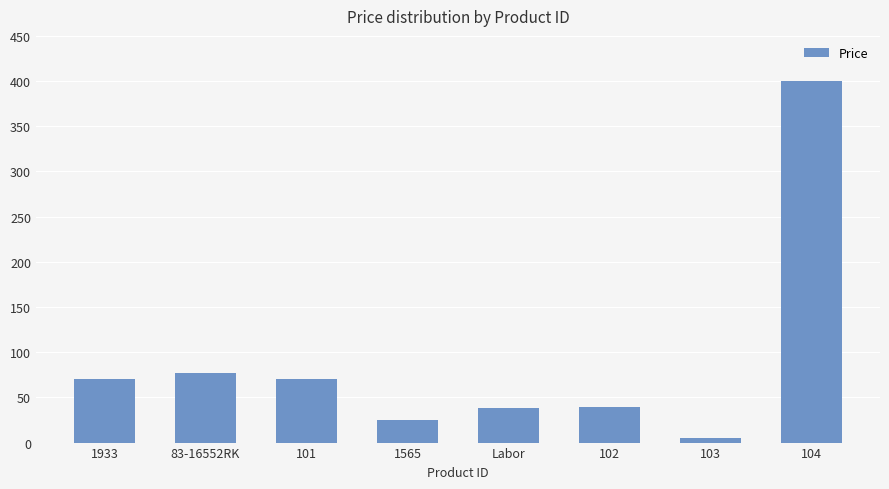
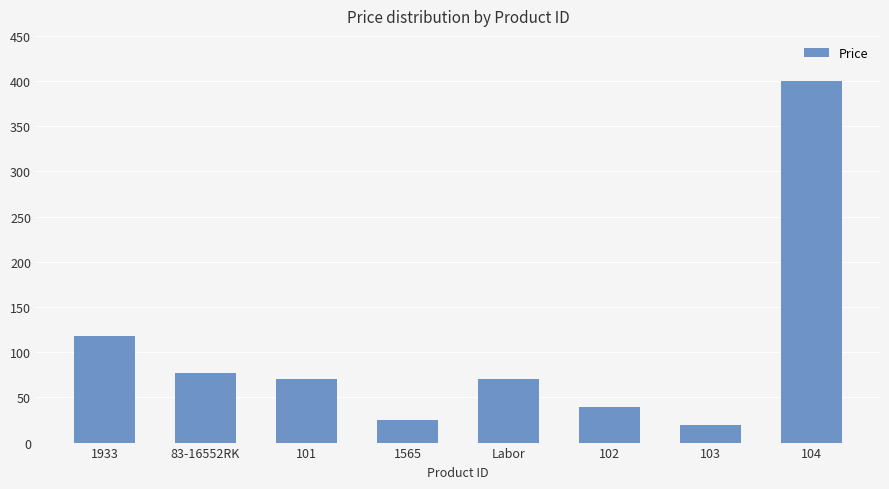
  {
-   "1933": 70,
+   "1933": 120,
    "83-16552RK": 80,
    "101": 70,
    "1565": 20,
-   "Labor": 40,
+   "Labor": 70,
    "102": 40,
-   "103": 0,
+   "103": 20,
    "104": 400
  }
